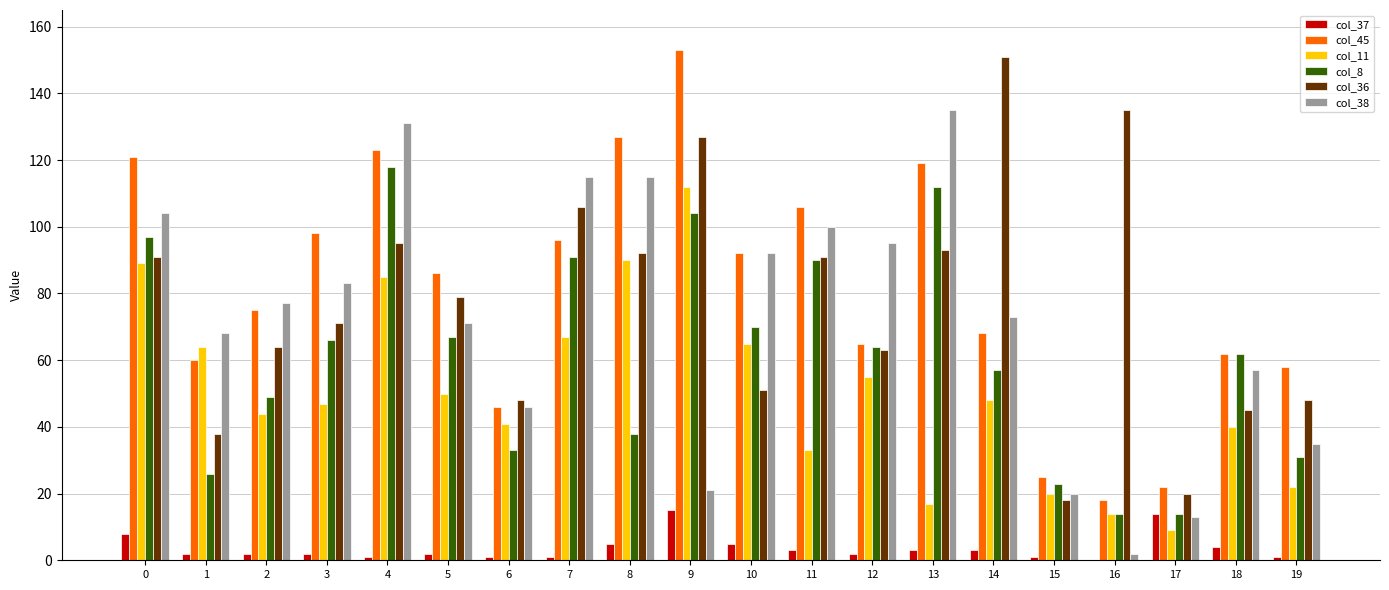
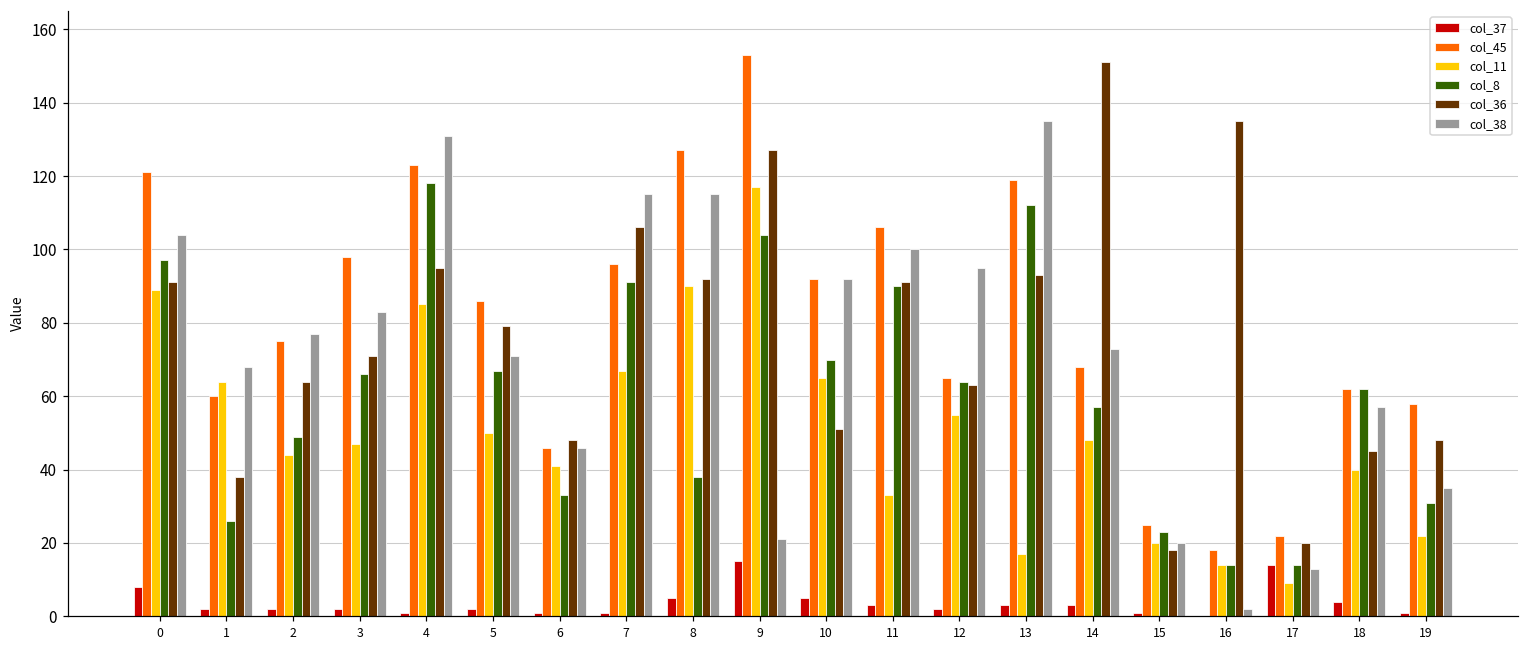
  {
    "col_37": {
      "0": 8,
      "1": 2,
      "2": 2,
      "3": 2,
      "4": 1,
      "5": 2,
      "6": 1,
      "7": 1,
      "8": 5,
      "9": 15,
      "10": 5,
      "11": 3,
      "12": 2,
      "13": 3,
      "14": 3,
      "15": 1,
      "16": 0,
      "17": 14,
      "18": 4,
      "19": 1
    },
    "col_45": {
      "0": 121,
      "1": 60,
      "2": 75,
      "3": 98,
      "4": 123,
      "5": 86,
      "6": 46,
      "7": 96,
      "8": 127,
      "9": 153,
      "10": 92,
      "11": 106,
      "12": 65,
      "13": 119,
      "14": 68,
      "15": 25,
      "16": 18,
      "17": 22,
      "18": 62,
      "19": 58
    },
    "col_11": {
      "0": 89,
      "1": 64,
      "2": 44,
      "3": 47,
      "4": 85,
      "5": 50,
      "6": 41,
      "7": 67,
      "8": 90,
-     "9": 112,
+     "9": 117,
      "10": 65,
      "11": 33,
      "12": 55,
      "13": 17,
      "14": 48,
      "15": 20,
      "16": 14,
      "17": 9,
      "18": 40,
      "19": 22
    },
    "col_8": {
      "0": 97,
      "1": 26,
      "2": 49,
      "3": 66,
      "4": 118,
      "5": 67,
      "6": 33,
      "7": 91,
      "8": 38,
      "9": 104,
      "10": 70,
      "11": 90,
      "12": 64,
      "13": 112,
      "14": 57,
      "15": 23,
      "16": 14,
      "17": 14,
      "18": 62,
      "19": 31
    },
    "col_36": {
      "0": 91,
      "1": 38,
      "2": 64,
      "3": 71,
      "4": 95,
      "5": 79,
      "6": 48,
      "7": 106,
      "8": 92,
      "9": 127,
      "10": 51,
      "11": 91,
      "12": 63,
      "13": 93,
      "14": 151,
      "15": 18,
      "16": 135,
      "17": 20,
      "18": 45,
      "19": 48
    },
    "col_38": {
      "0": 104,
      "1": 68,
      "2": 77,
      "3": 83,
      "4": 131,
      "5": 71,
      "6": 46,
      "7": 115,
      "8": 115,
      "9": 21,
      "10": 92,
      "11": 100,
      "12": 95,
      "13": 135,
      "14": 73,
      "15": 20,
      "16": 2,
      "17": 13,
      "18": 57,
      "19": 35
    }
  }
